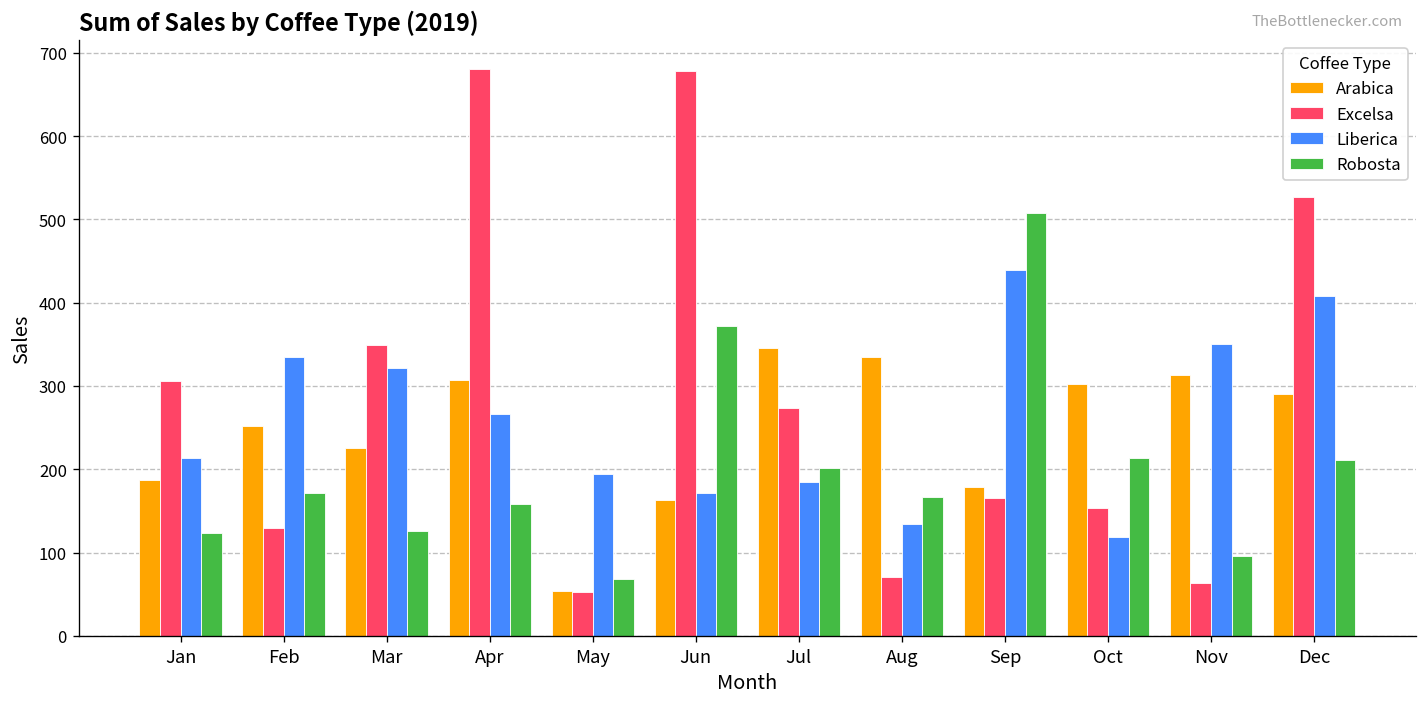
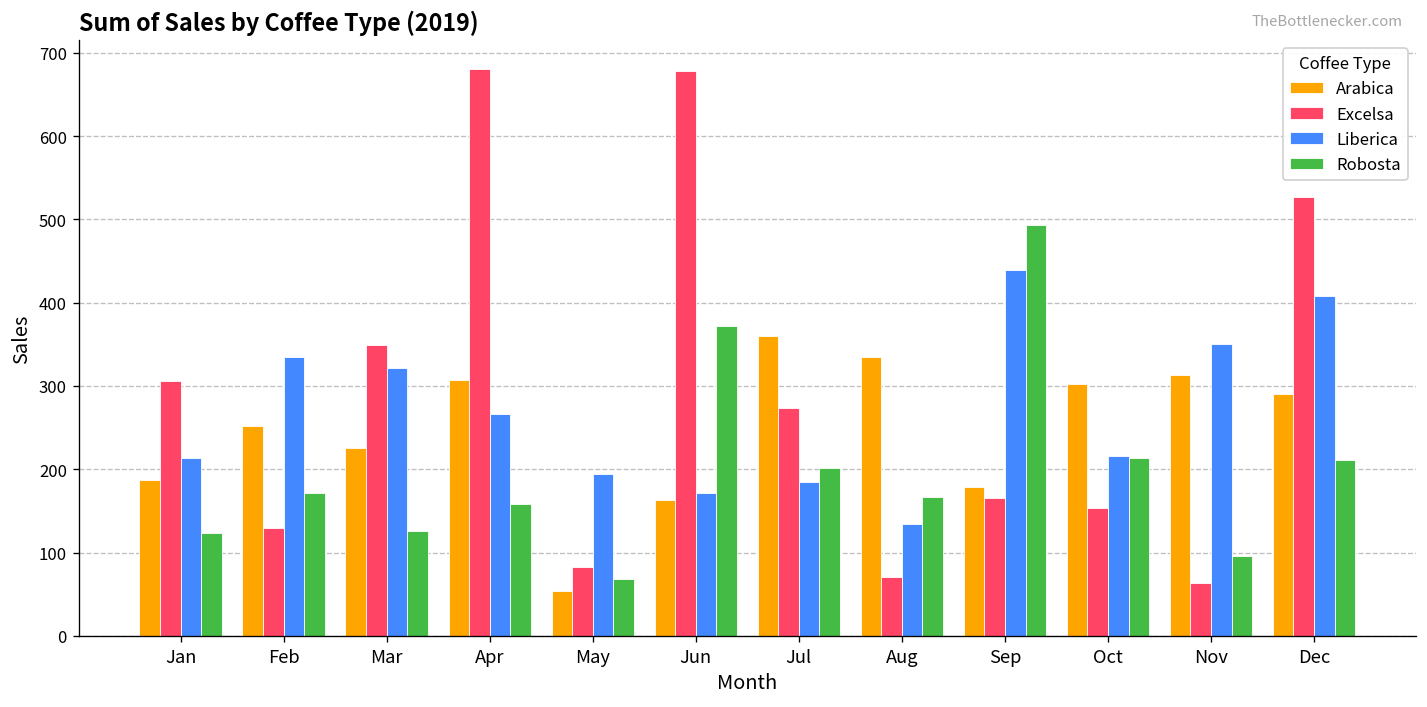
  {
    "Arabica": {
      "Jan": 190,
      "Feb": 250,
      "Mar": 220,
      "Apr": 310,
      "May": 50,
      "Jun": 160,
-     "Jul": 350,
+     "Jul": 360,
      "Aug": 330,
      "Sep": 180,
      "Oct": 300,
      "Nov": 310,
      "Dec": 290
    },
    "Excelsa": {
      "Jan": 310,
      "Feb": 130,
      "Mar": 350,
      "Apr": 680,
-     "May": 50,
+     "May": 80,
      "Jun": 680,
      "Jul": 270,
      "Aug": 70,
      "Sep": 170,
      "Oct": 150,
      "Nov": 60,
      "Dec": 530
    },
    "Liberica": {
      "Jan": 210,
      "Feb": 330,
      "Mar": 320,
      "Apr": 270,
      "May": 190,
      "Jun": 170,
      "Jul": 180,
      "Aug": 130,
      "Sep": 440,
-     "Oct": 120,
+     "Oct": 220,
      "Nov": 350,
      "Dec": 410
    },
    "Robosta": {
      "Jan": 120,
      "Feb": 170,
      "Mar": 130,
      "Apr": 160,
      "May": 70,
      "Jun": 370,
      "Jul": 200,
      "Aug": 170,
-     "Sep": 510,
+     "Sep": 490,
      "Oct": 210,
      "Nov": 100,
      "Dec": 210
    }
  }
